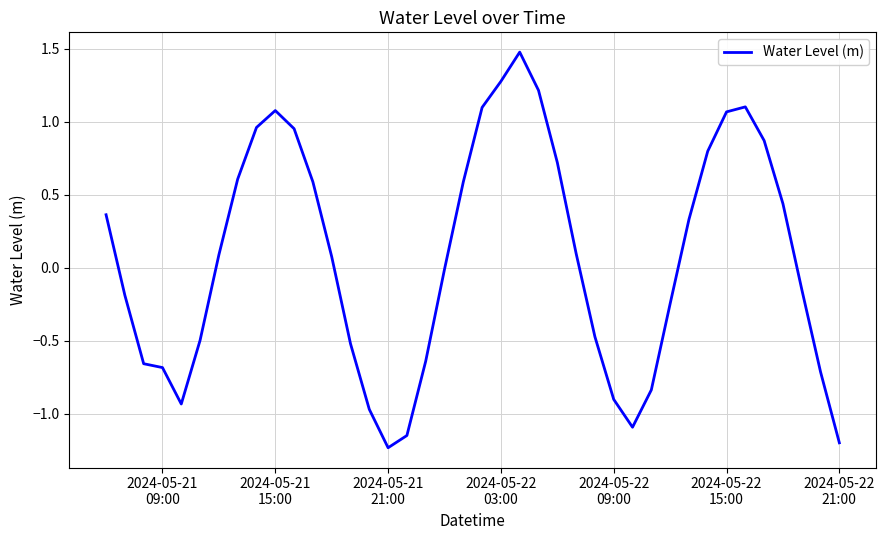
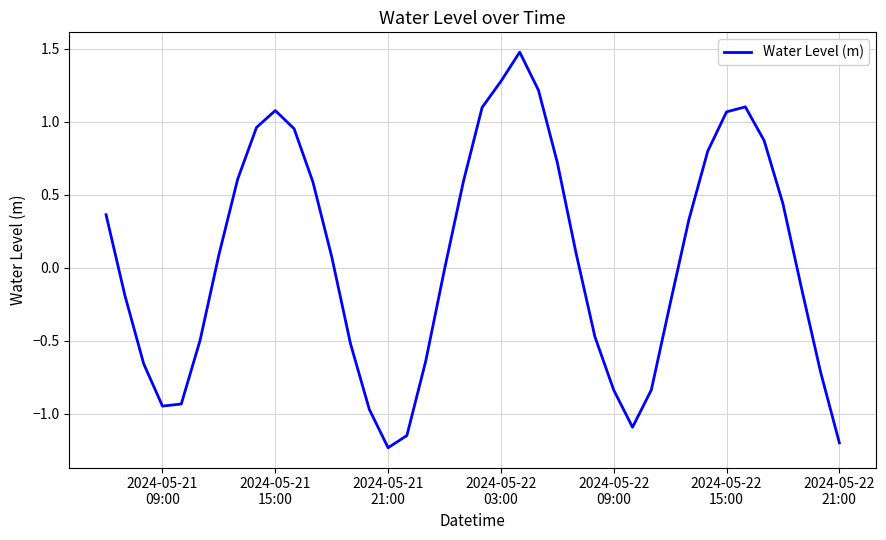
  {
-   "2024-05-21 09:00": -0.68,
+   "2024-05-21 09:00": -0.95,
    "2024-05-21 15:00": 1.08,
    "2024-05-21 21:00": -1.23,
    "2024-05-22 03:00": 1.28,
-   "2024-05-22 09:00": -0.90,
+   "2024-05-22 09:00": -0.84,
    "2024-05-22 15:00": 1.07,
    "2024-05-22 21:00": -1.20
  }
